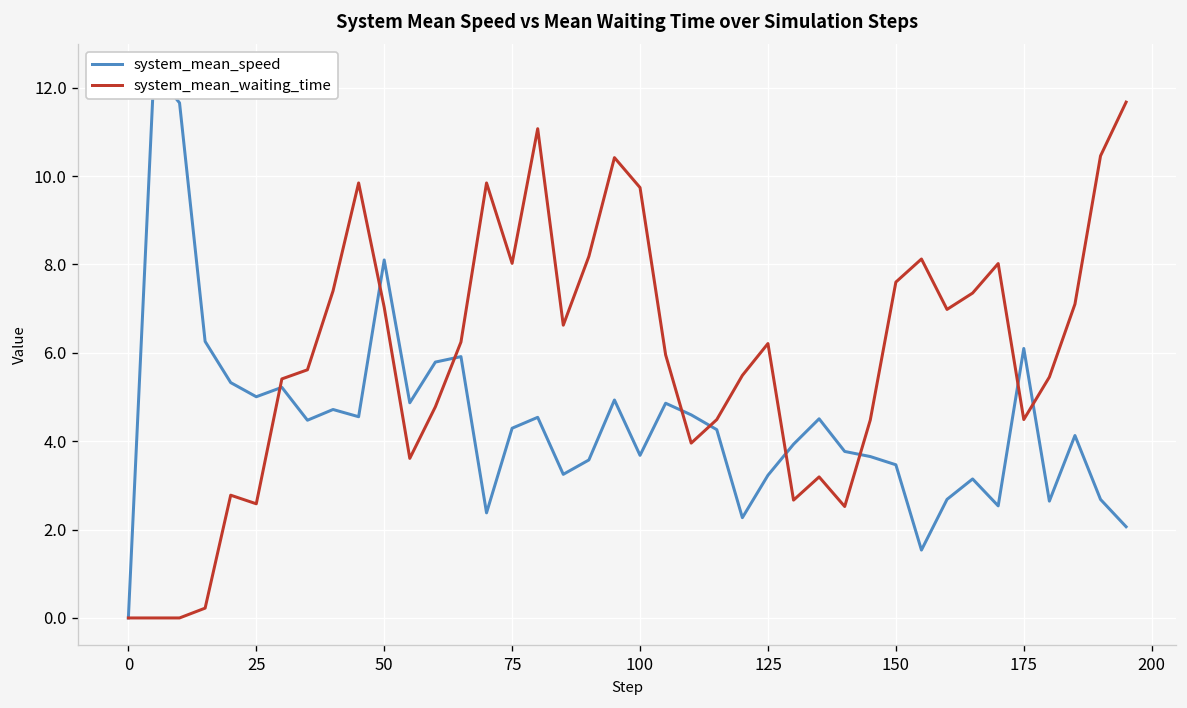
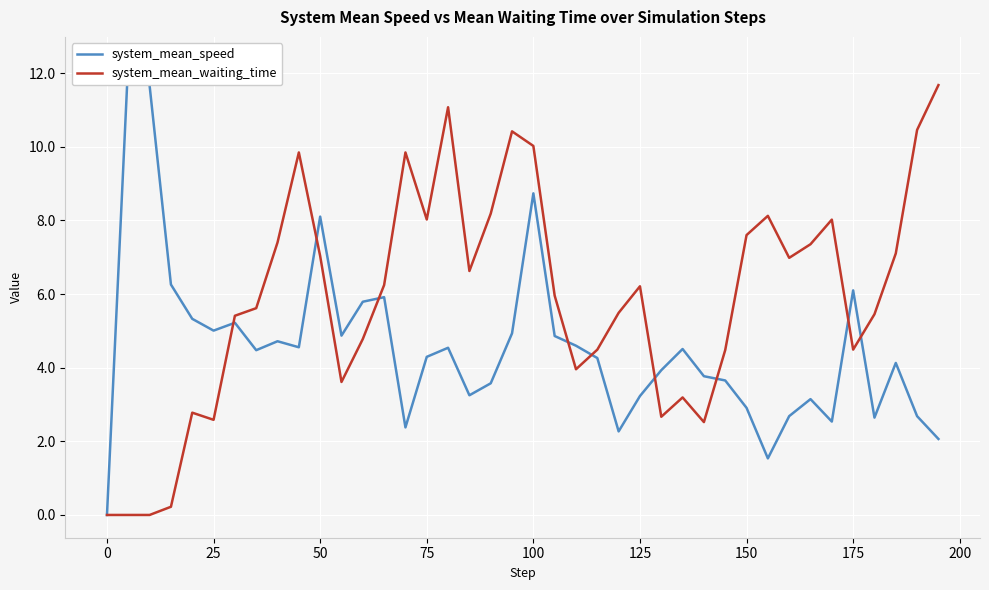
  {
    "system_mean_speed": {
      "25": 5.0,
      "50": 8.1,
      "75": 4.3,
-     "100": 3.7,
+     "100": 8.7,
      "125": 3.2,
-     "150": 3.5,
+     "150": 2.9,
      "175": 6.1
    },
    "system_mean_waiting_time": {
      "25": 2.6,
      "50": 7.0,
      "75": 8.0,
-     "100": 9.7,
+     "100": 10.0,
      "125": 6.2,
      "150": 7.6,
      "175": 4.5
    }
  }
